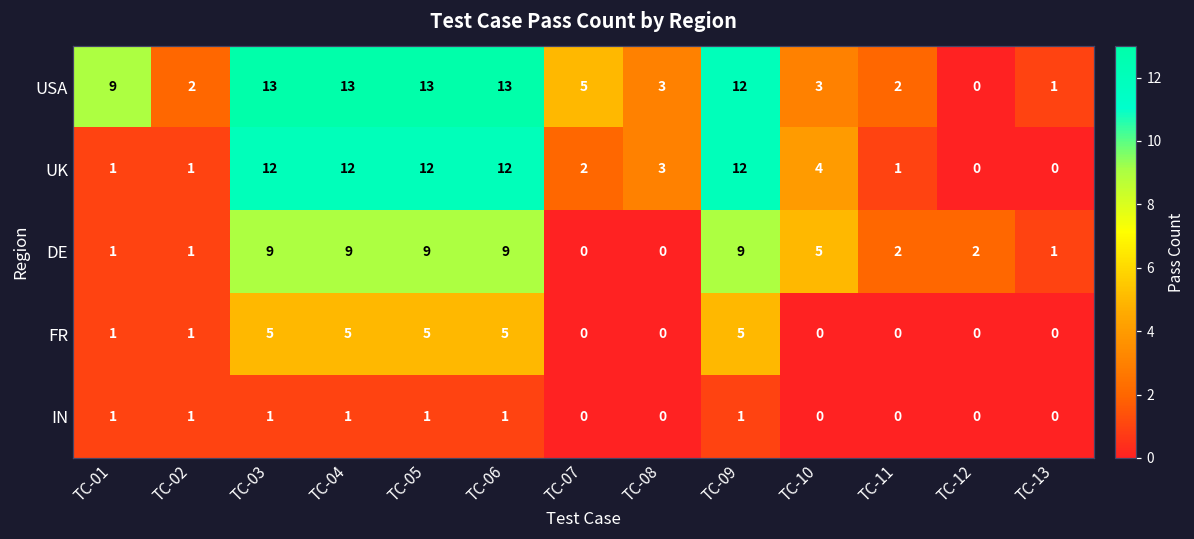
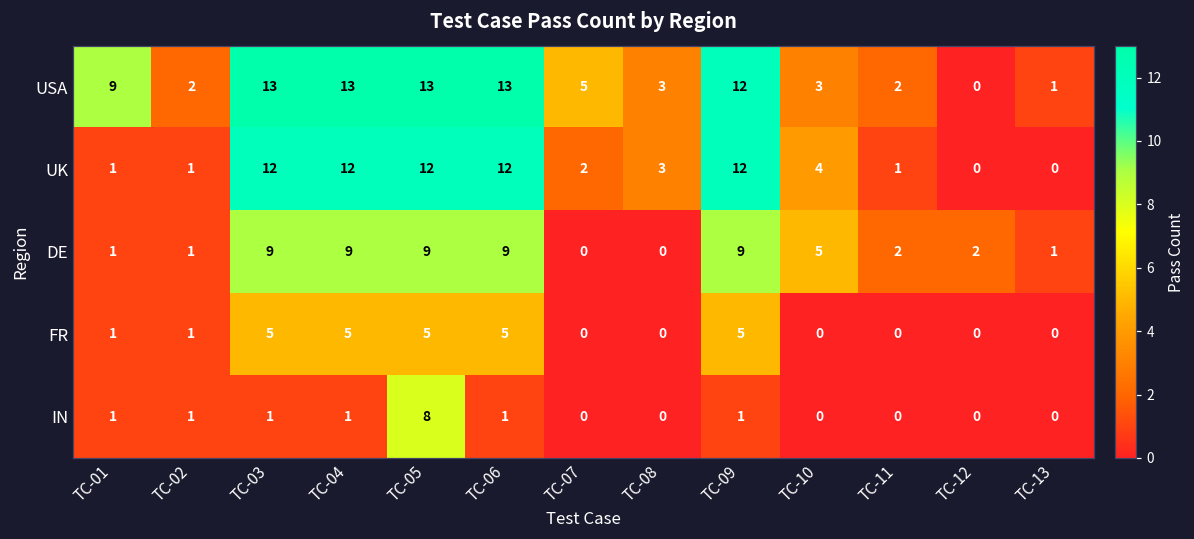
  {
    "USA": {
      "TC-01": 9,
      "TC-02": 2,
      "TC-03": 13,
      "TC-04": 13,
      "TC-05": 13,
      "TC-06": 13,
      "TC-07": 5,
      "TC-08": 3,
      "TC-09": 12,
      "TC-10": 3,
      "TC-11": 2,
      "TC-12": 0,
      "TC-13": 1
    },
    "UK": {
      "TC-01": 1,
      "TC-02": 1,
      "TC-03": 12,
      "TC-04": 12,
      "TC-05": 12,
      "TC-06": 12,
      "TC-07": 2,
      "TC-08": 3,
      "TC-09": 12,
      "TC-10": 4,
      "TC-11": 1,
      "TC-12": 0,
      "TC-13": 0
    },
    "DE": {
      "TC-01": 1,
      "TC-02": 1,
      "TC-03": 9,
      "TC-04": 9,
      "TC-05": 9,
      "TC-06": 9,
      "TC-07": 0,
      "TC-08": 0,
      "TC-09": 9,
      "TC-10": 5,
      "TC-11": 2,
      "TC-12": 2,
      "TC-13": 1
    },
    "FR": {
      "TC-01": 1,
      "TC-02": 1,
      "TC-03": 5,
      "TC-04": 5,
      "TC-05": 5,
      "TC-06": 5,
      "TC-07": 0,
      "TC-08": 0,
      "TC-09": 5,
      "TC-10": 0,
      "TC-11": 0,
      "TC-12": 0,
      "TC-13": 0
    },
    "IN": {
      "TC-01": 1,
      "TC-02": 1,
      "TC-03": 1,
      "TC-04": 1,
-     "TC-05": 1,
+     "TC-05": 8,
      "TC-06": 1,
      "TC-07": 0,
      "TC-08": 0,
      "TC-09": 1,
      "TC-10": 0,
      "TC-11": 0,
      "TC-12": 0,
      "TC-13": 0
    }
  }
